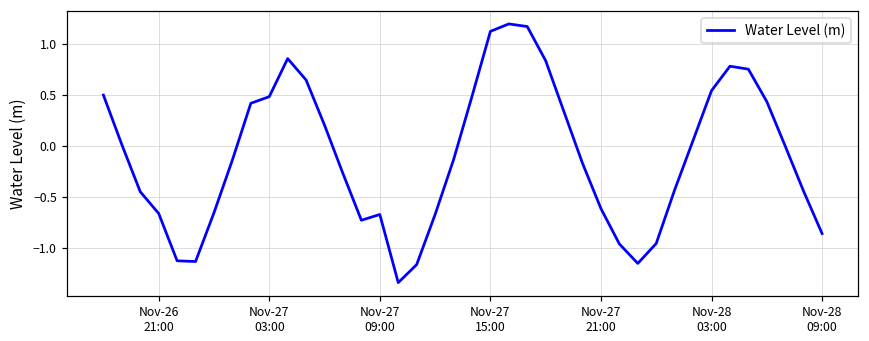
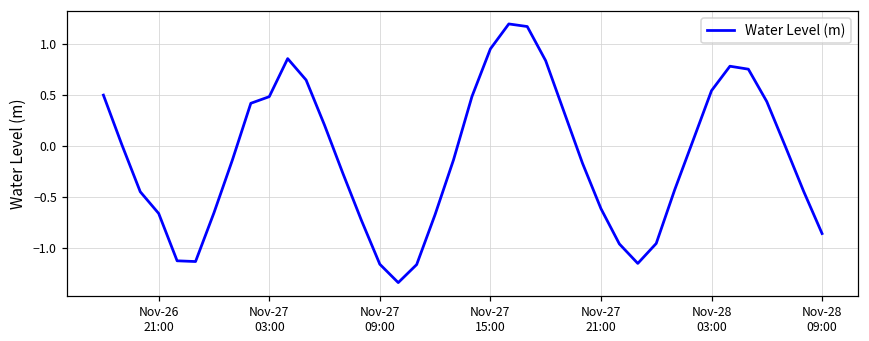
  {
    "Nov-26 21:00": -0.7,
    "Nov-27 03:00": 0.5,
-   "Nov-27 09:00": -0.7,
-   "Nov-27 15:00": 1.1,
+   "Nov-27 09:00": -1.2,
+   "Nov-27 15:00": 1.0,
    "Nov-27 21:00": -0.6,
    "Nov-28 03:00": 0.5,
    "Nov-28 09:00": -0.9
  }
